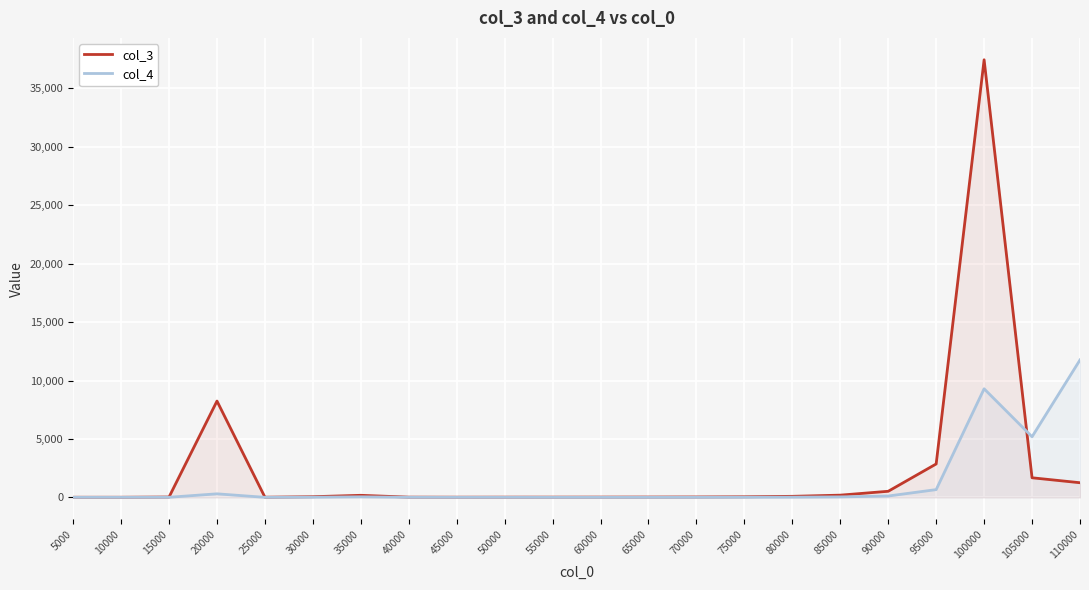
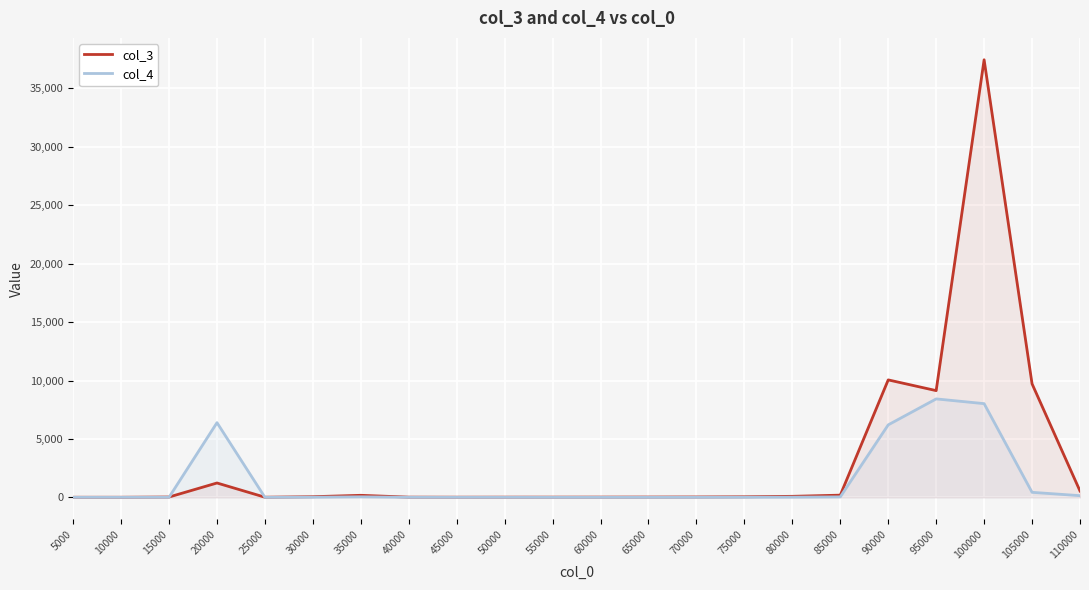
  {
    "col_3": {
-     "20000": "8,200",
-     "90000": "500",
-     "95000": "2,900",
+     "20000": "1,200",
+     "90000": "10,100",
+     "95000": "9,100",
      "100000": "37,400",
-     "105000": "1,700",
-     "110000": "1,300"
+     "105000": "9,700",
+     "110000": "500"
    },
    "col_4": {
-     "20000": "300",
-     "90000": "100",
-     "95000": "700",
-     "100000": "9,300",
-     "105000": "5,200",
-     "110000": "11,800"
+     "20000": "6,400",
+     "90000": "6,200",
+     "95000": "8,400",
+     "100000": "8,000",
+     "105000": "400",
+     "110000": "100"
    }
  }
